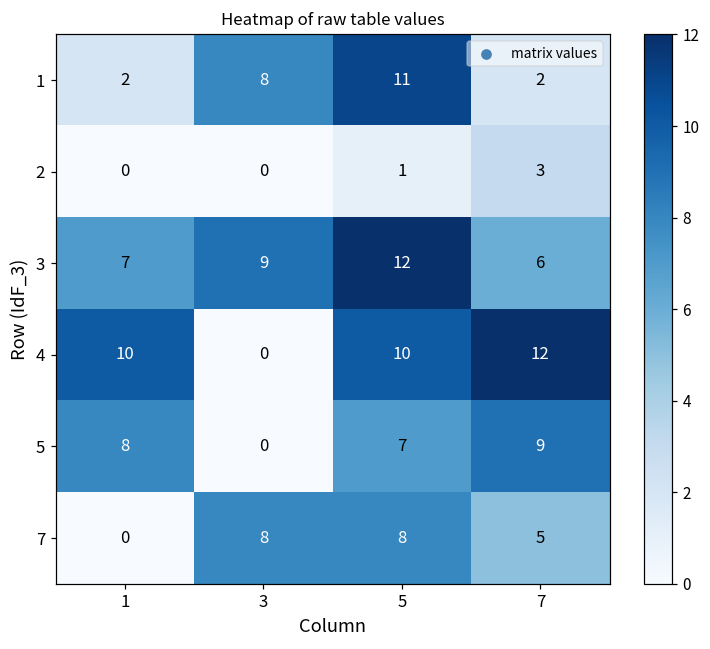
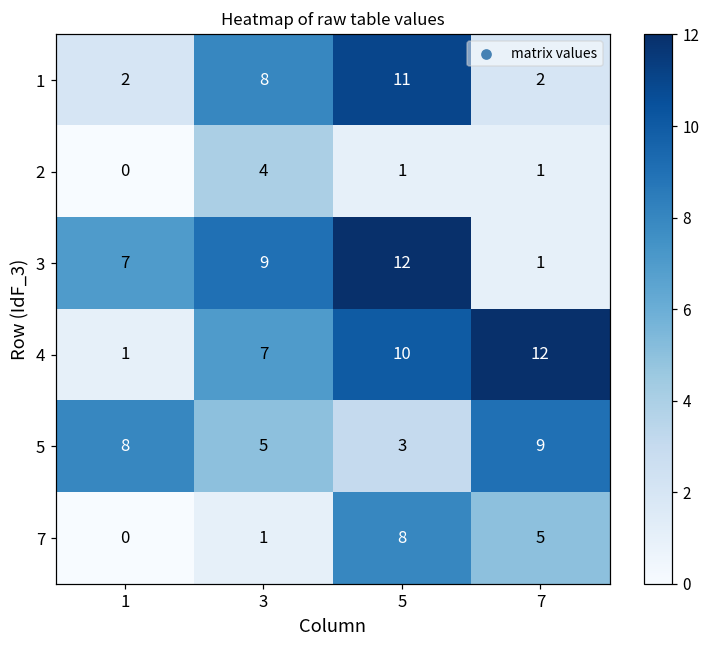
  {
    "1": {
      "1": 2,
      "3": 8,
      "5": 11,
      "7": 2
    },
    "2": {
      "1": 0,
-     "3": 0,
+     "3": 4,
      "5": 1,
-     "7": 3
+     "7": 1
    },
    "3": {
      "1": 7,
      "3": 9,
      "5": 12,
-     "7": 6
+     "7": 1
    },
    "4": {
-     "1": 10,
-     "3": 0,
+     "1": 1,
+     "3": 7,
      "5": 10,
      "7": 12
    },
    "5": {
      "1": 8,
-     "3": 0,
-     "5": 7,
+     "3": 5,
+     "5": 3,
      "7": 9
    },
    "7": {
      "1": 0,
-     "3": 8,
+     "3": 1,
      "5": 8,
      "7": 5
    }
  }
